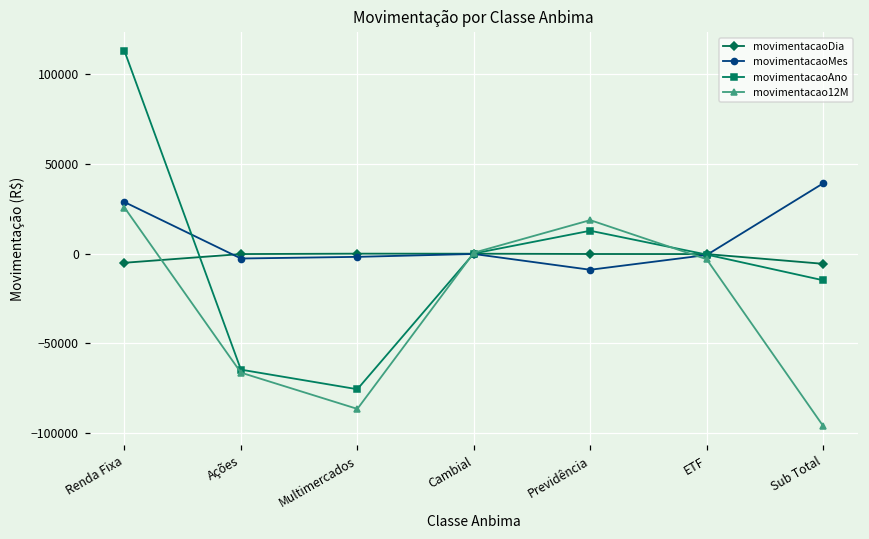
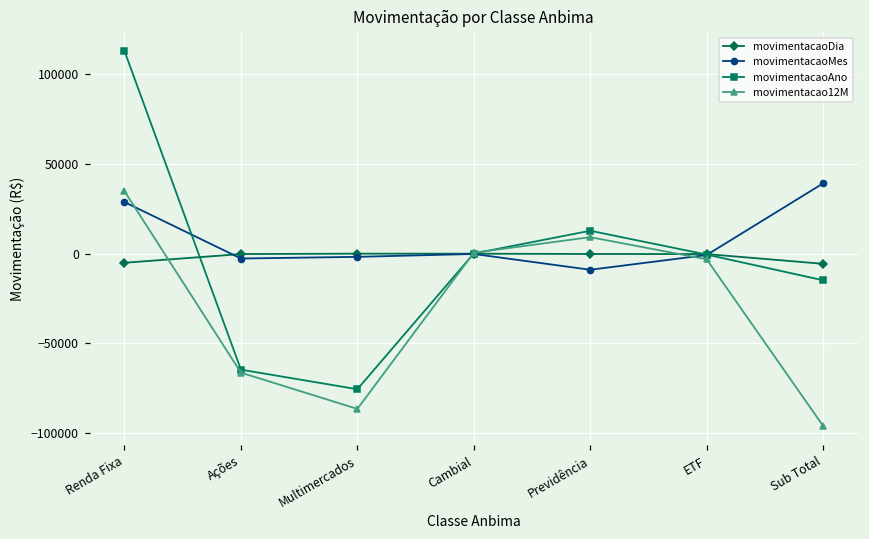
  {
    "movimentacaoMes": {
      "Renda Fixa": 29000,
      "Ações": -3000,
      "Multimercados": -2000,
      "Previdência": -9000,
      "Sub Total": 39000
    },
    "movimentacao12M": {
-     "Renda Fixa": 26000,
+     "Renda Fixa": 35000,
      "Ações": -66000,
      "Multimercados": -86000,
-     "Previdência": 19000,
+     "Previdência": 9000,
      "ETF": -3000,
      "Sub Total": -96000
    }
  }
